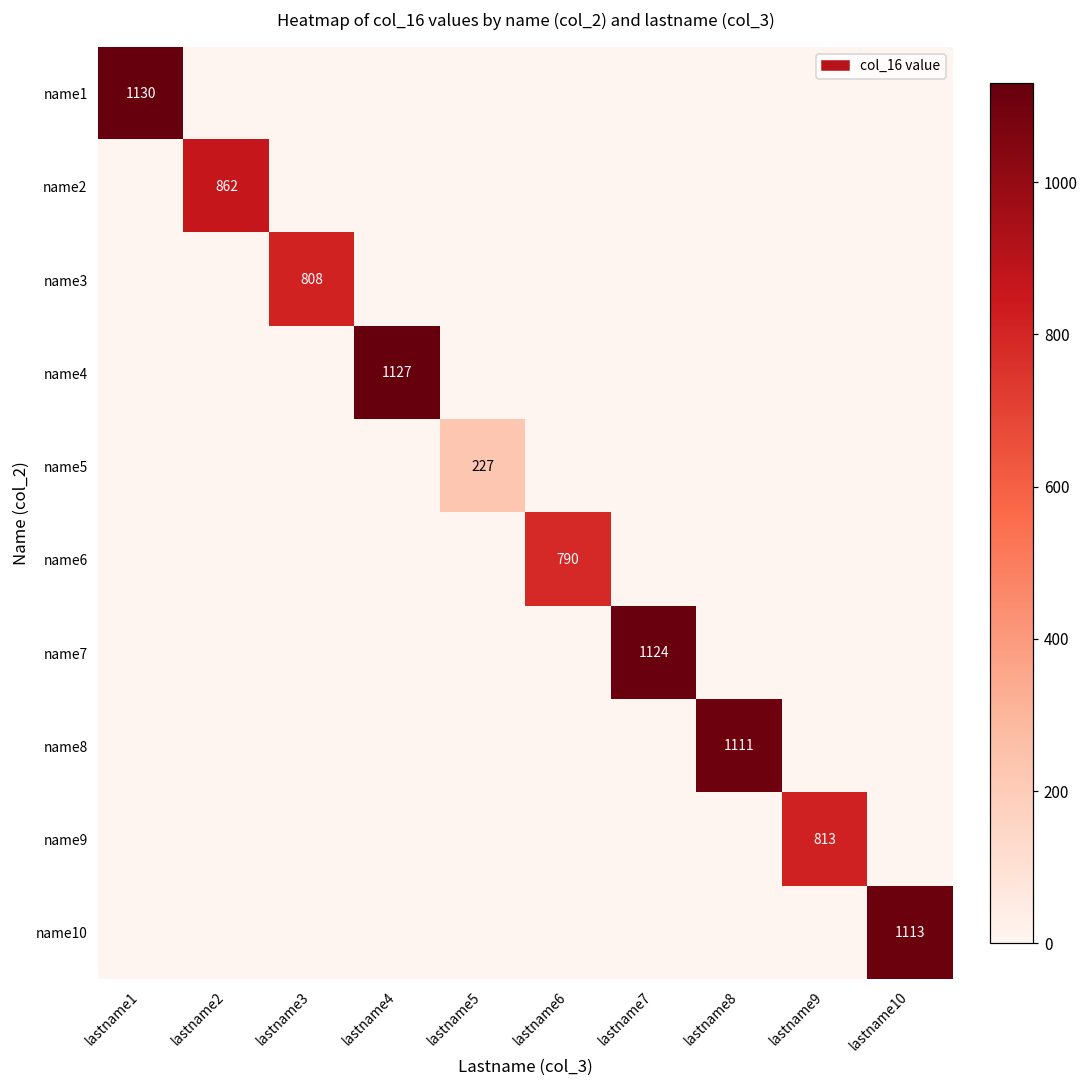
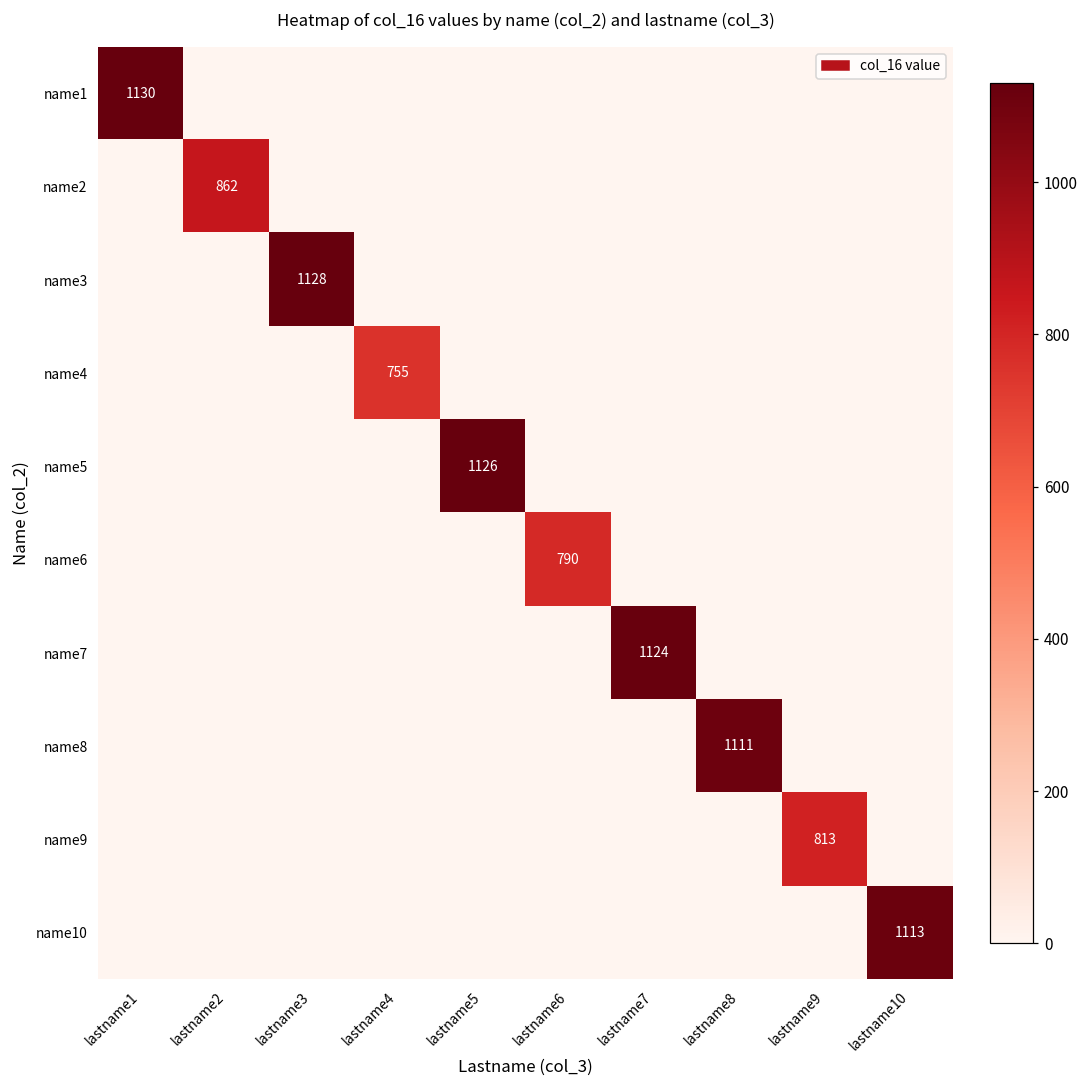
  {
    "name1": {
      "lastname1": 1130
    },
    "name2": {
      "lastname2": 862
    },
    "name3": {
-     "lastname3": 808
+     "lastname3": 1128
    },
    "name4": {
-     "lastname4": 1127
+     "lastname4": 755
    },
    "name5": {
-     "lastname5": 227
+     "lastname5": 1126
    },
    "name6": {
      "lastname6": 790
    },
    "name7": {
      "lastname7": 1124
    },
    "name8": {
      "lastname8": 1111
    },
    "name9": {
      "lastname9": 813
    },
    "name10": {
      "lastname10": 1113
    }
  }
